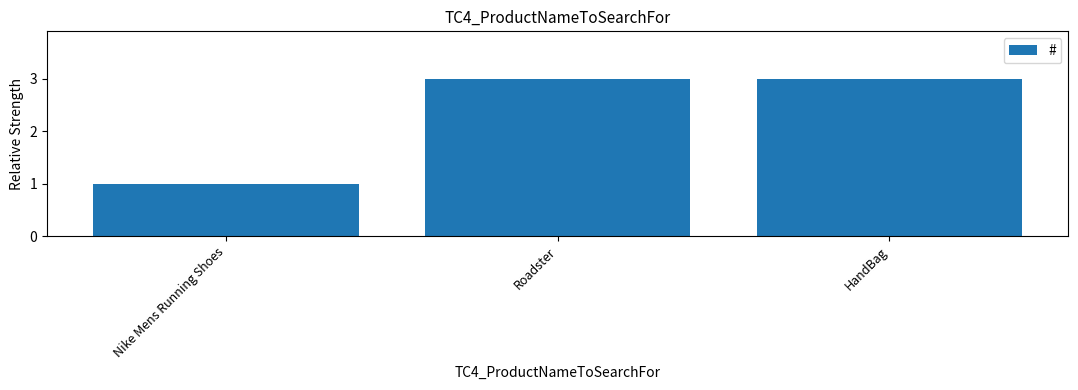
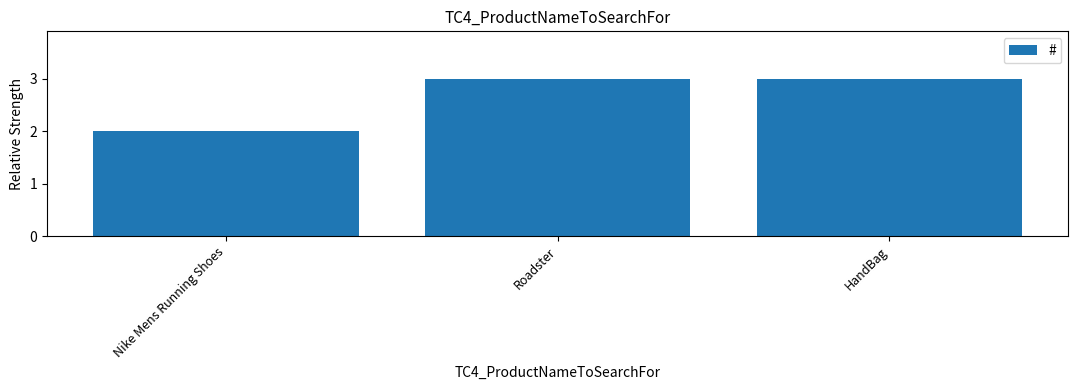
  {
-   "Nike Mens Running Shoes": 1,
+   "Nike Mens Running Shoes": 2,
    "Roadster": 3,
    "HandBag": 3
  }
